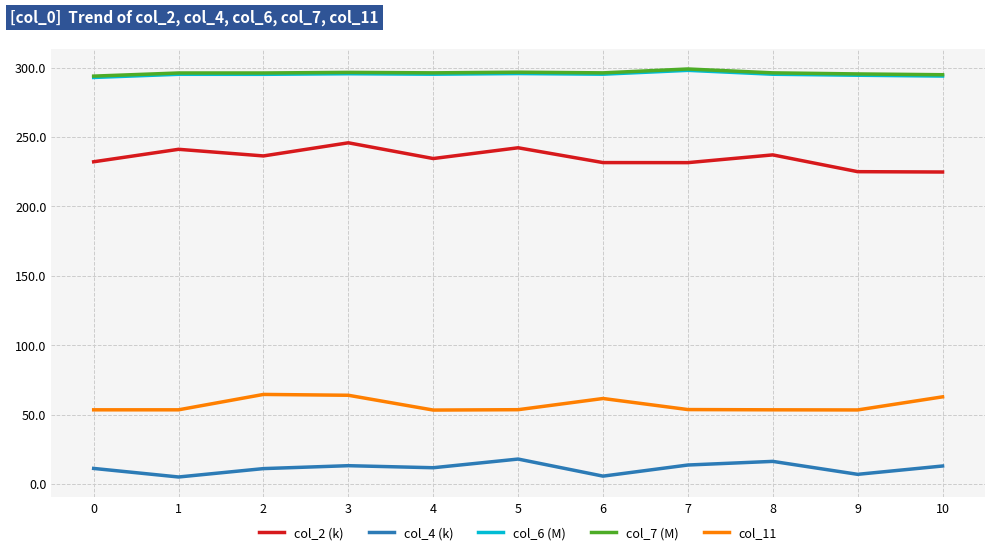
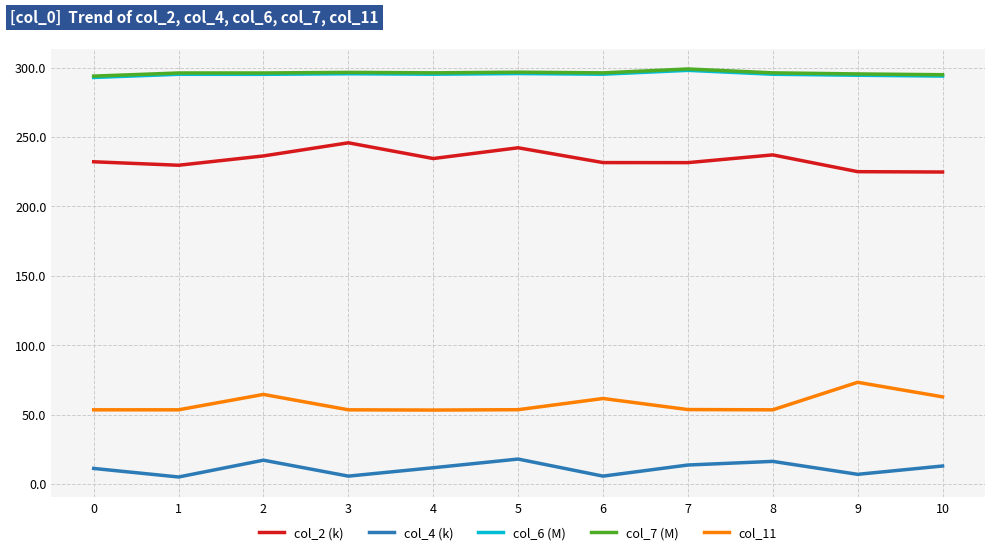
  {
    "col_2 (k)": {
      "0": 232,
-     "1": 241,
+     "1": 230,
      "2": 236,
      "3": 246,
      "4": 234,
      "5": 242,
      "6": 232,
      "7": 232,
      "8": 237,
      "9": 225,
      "10": 225
    },
    "col_4 (k)": {
      "0": 11,
      "1": 5,
-     "2": 11,
-     "3": 13,
+     "2": 17,
+     "3": 6,
      "4": 12,
      "5": 18,
      "6": 6,
      "7": 14,
      "8": 16,
      "9": 7,
      "10": 13
    },
    "col_11": {
      "0": 53,
      "1": 53,
      "2": 65,
-     "3": 64,
+     "3": 53,
      "4": 53,
      "5": 54,
      "6": 62,
      "7": 54,
      "8": 53,
-     "9": 53,
+     "9": 73,
      "10": 63
    }
  }
